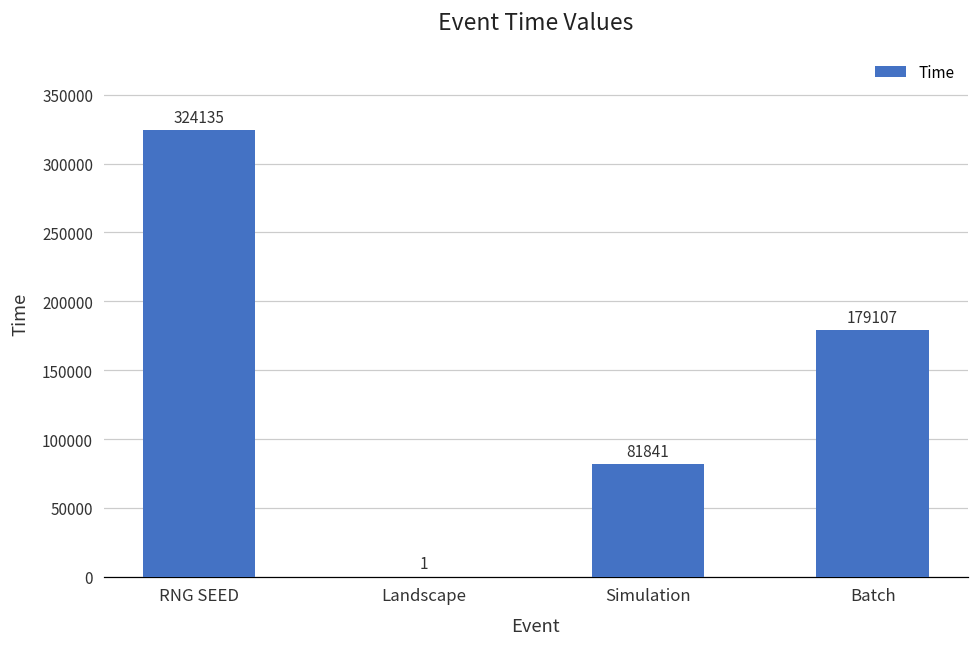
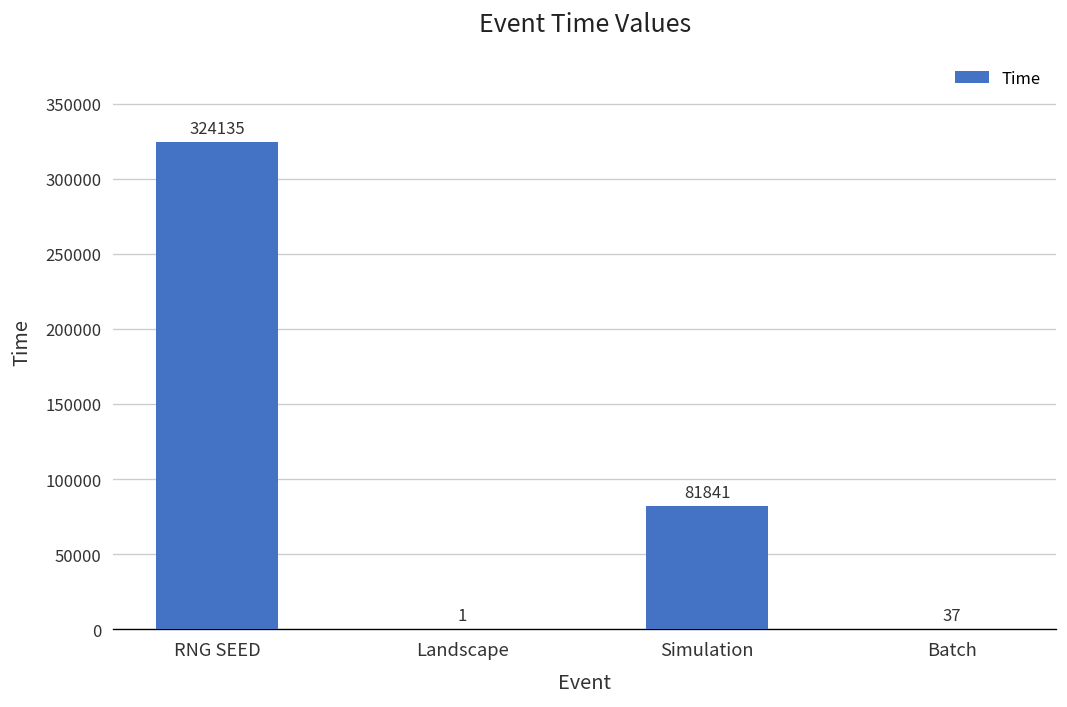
  {
    "RNG SEED": 324135,
    "Landscape": 1,
    "Simulation": 81841,
-   "Batch": 179107
+   "Batch": 37
  }
